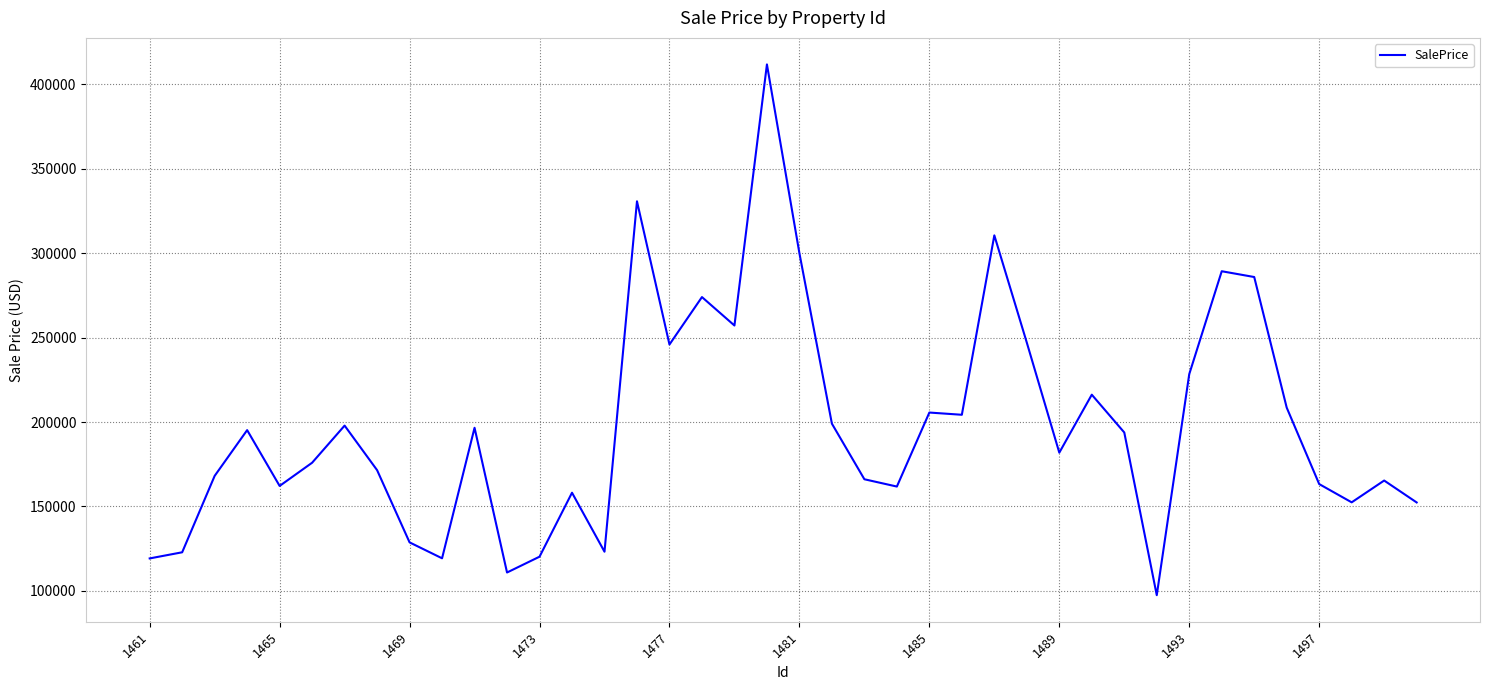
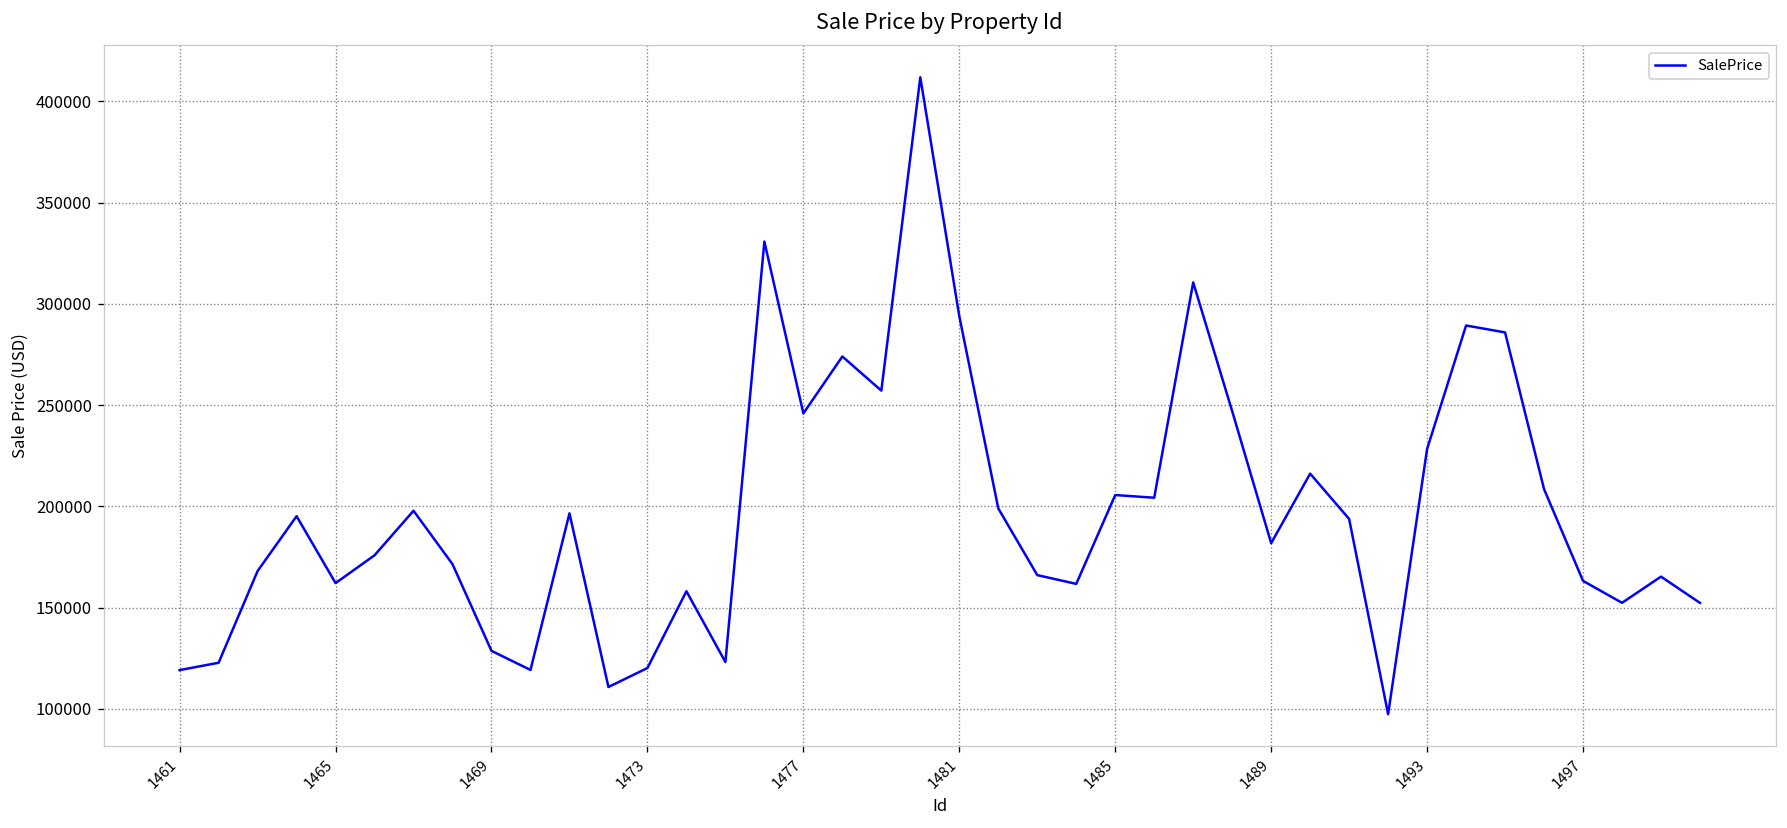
  {
    "1461": 119000,
    "1465": 162000,
    "1469": 129000,
    "1473": 120000,
    "1477": 246000,
-   "1481": 300000,
+   "1481": 294000,
    "1485": 206000,
    "1489": 182000,
    "1493": 228000,
    "1497": 163000
  }
